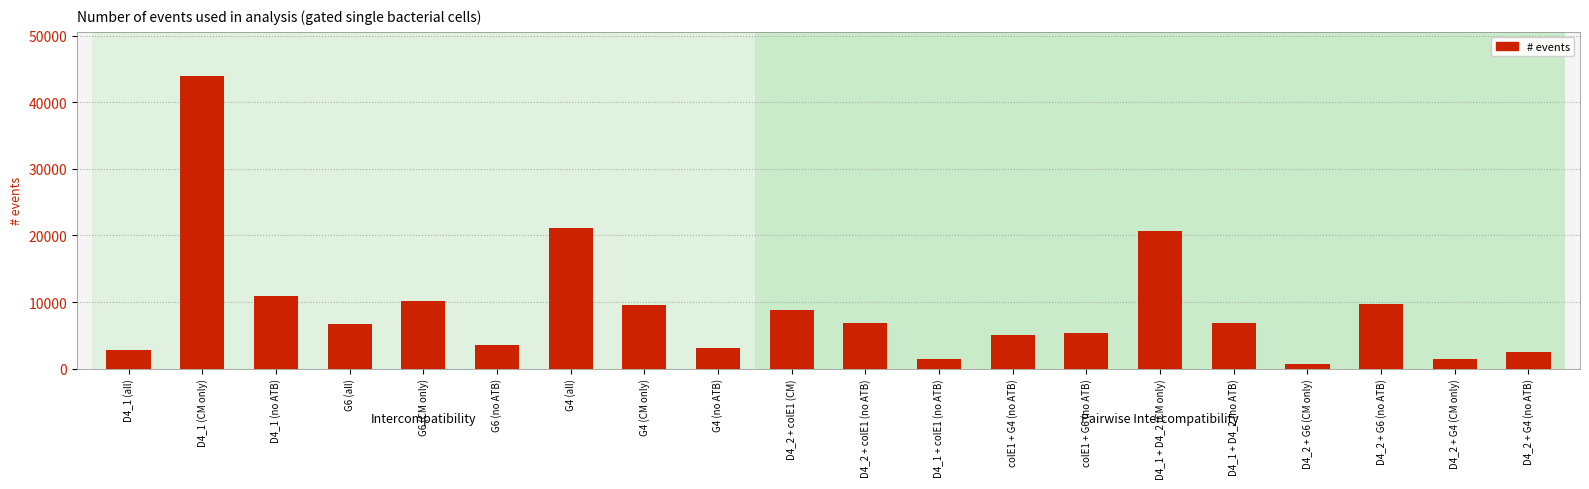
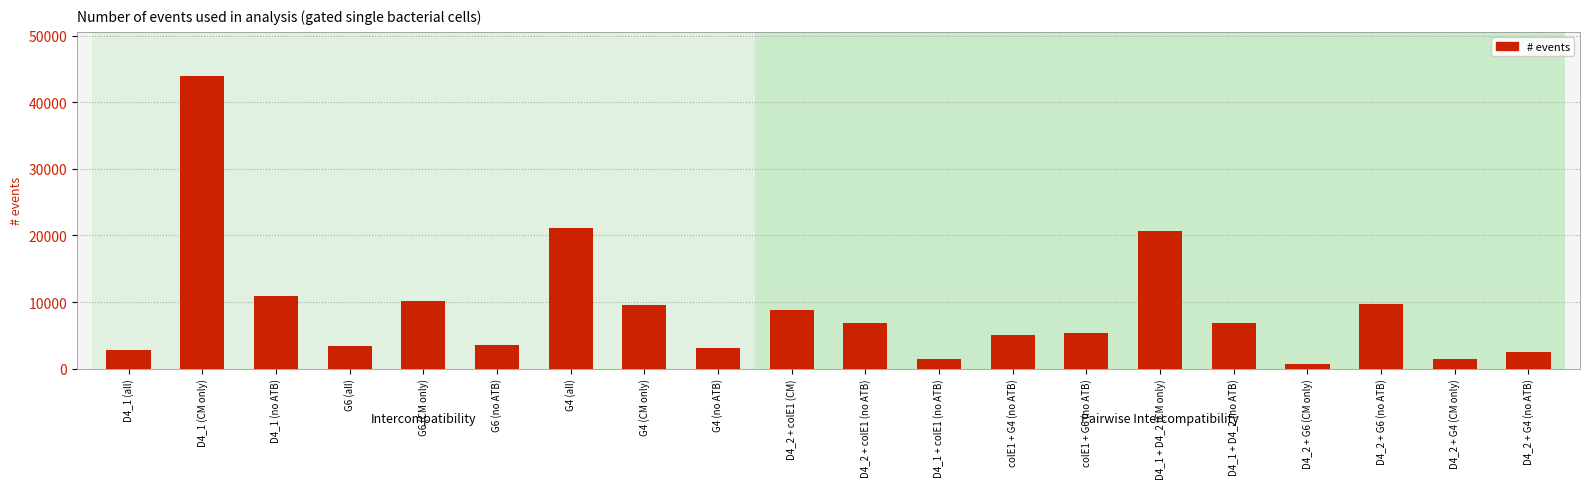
  {
    "D4_1 (all)": 3000,
    "D4_1 (CM only)": 44000,
    "D4_1 (no ATB)": 11000,
-   "G6 (all)": 7000,
+   "G6 (all)": 3000,
    "G6 (CM only)": 10000,
    "G6 (no ATB)": 4000,
    "G4 (all)": 21000,
    "G4 (CM only)": 10000,
    "G4 (no ATB)": 3000,
    "D4_2 + colE1 (CM)": 9000,
    "D4_2 + colE1 (no ATB)": 7000,
    "D4_1 + colE1 (no ATB)": 2000,
    "colE1 + G4 (no ATB)": 5000,
    "colE1 + G6 (no ATB)": 5000,
    "D4_1 + D4_2 (CM only)": 21000,
    "D4_1 + D4_2 (no ATB)": 7000,
    "D4_2 + G6 (CM only)": 1000,
    "D4_2 + G6 (no ATB)": 10000,
    "D4_2 + G4 (CM only)": 1000,
    "D4_2 + G4 (no ATB)": 2000
  }
